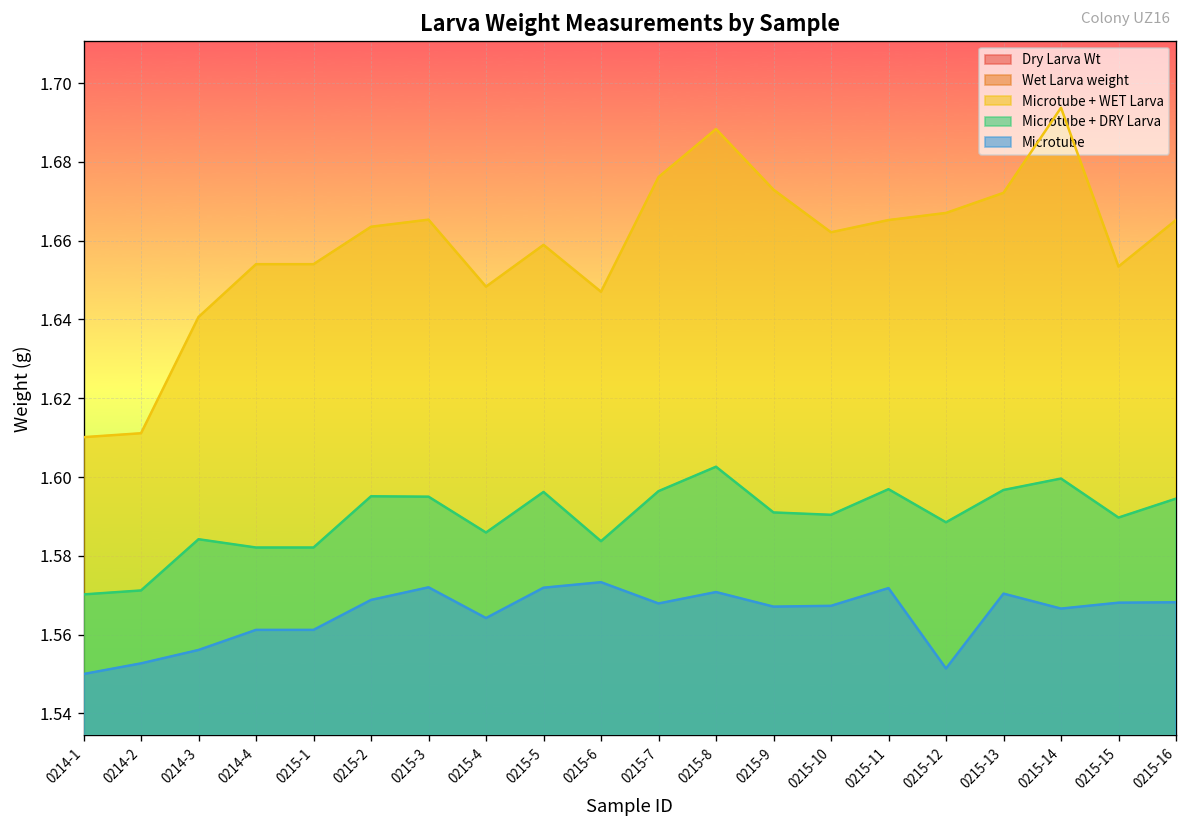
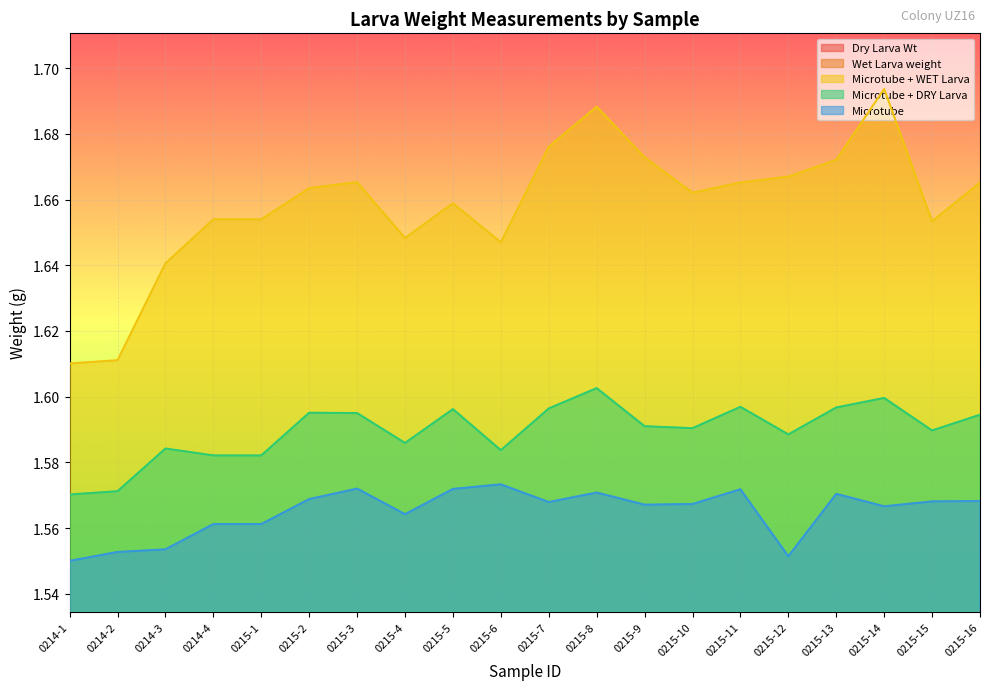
  {
    "Microtube + WET Larva": {
      "0214-1": 1.610,
      "0214-2": 1.611,
      "0214-3": 1.641,
      "0214-4": 1.654,
      "0215-1": 1.654,
      "0215-2": 1.664,
      "0215-3": 1.665,
      "0215-4": 1.648,
      "0215-5": 1.659,
      "0215-6": 1.647,
      "0215-7": 1.676,
      "0215-8": 1.688,
      "0215-9": 1.673,
      "0215-10": 1.662,
      "0215-11": 1.665,
      "0215-12": 1.667,
      "0215-13": 1.672,
      "0215-15": 1.653,
      "0215-16": 1.665
    },
    "Microtube + DRY Larva": {
      "0214-1": 1.570,
      "0214-2": 1.571,
      "0214-3": 1.584,
      "0214-4": 1.582,
      "0215-1": 1.582,
      "0215-2": 1.595,
      "0215-3": 1.595,
      "0215-4": 1.586,
      "0215-5": 1.596,
      "0215-6": 1.584,
      "0215-7": 1.596,
      "0215-8": 1.603,
      "0215-9": 1.591,
      "0215-10": 1.590,
      "0215-11": 1.597,
      "0215-12": 1.589,
      "0215-13": 1.597,
      "0215-14": 1.600,
      "0215-15": 1.590,
      "0215-16": 1.595
    },
    "Microtube": {
      "0214-1": 1.550,
      "0214-2": 1.553,
-     "0214-3": 1.556,
+     "0214-3": 1.554,
      "0214-4": 1.561,
      "0215-1": 1.561,
      "0215-2": 1.569,
      "0215-3": 1.572,
      "0215-4": 1.564,
      "0215-5": 1.572,
      "0215-6": 1.573,
      "0215-7": 1.568,
      "0215-8": 1.571,
      "0215-9": 1.567,
      "0215-10": 1.567,
      "0215-11": 1.572,
      "0215-12": 1.551,
      "0215-13": 1.570,
      "0215-14": 1.567,
      "0215-15": 1.568,
      "0215-16": 1.568
    }
  }
